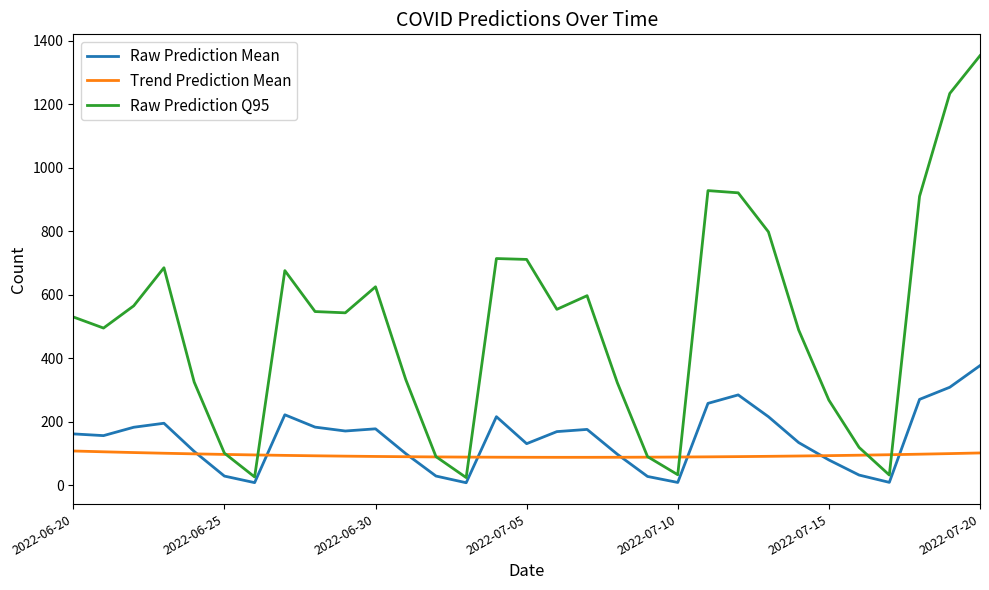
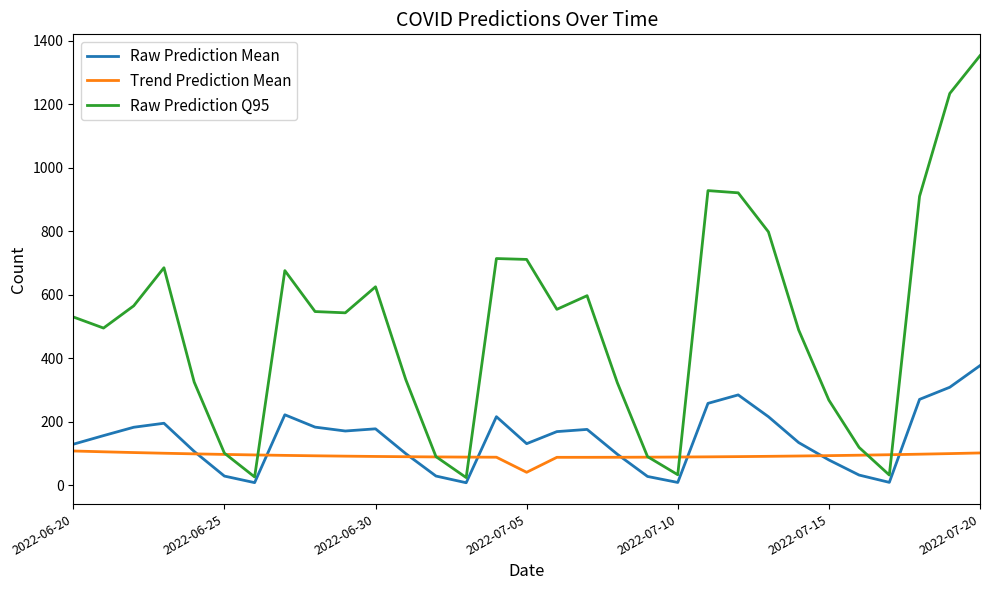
  {
    "Raw Prediction Mean": {
-     "2022-06-20": 160,
+     "2022-06-20": 130,
      "2022-06-25": 30,
      "2022-06-30": 180,
      "2022-07-05": 130,
      "2022-07-10": 10,
      "2022-07-15": 80,
      "2022-07-20": 380
    },
    "Trend Prediction Mean": {
      "2022-06-20": 110,
      "2022-06-30": 90,
-     "2022-07-05": 90,
+     "2022-07-05": 40,
      "2022-07-10": 90,
      "2022-07-15": 90,
      "2022-07-20": 100
    },
    "Raw Prediction Q95": {
      "2022-06-20": 530,
      "2022-06-30": 630,
      "2022-07-05": 710,
      "2022-07-10": 30,
      "2022-07-15": 270,
      "2022-07-20": 1350
    }
  }
